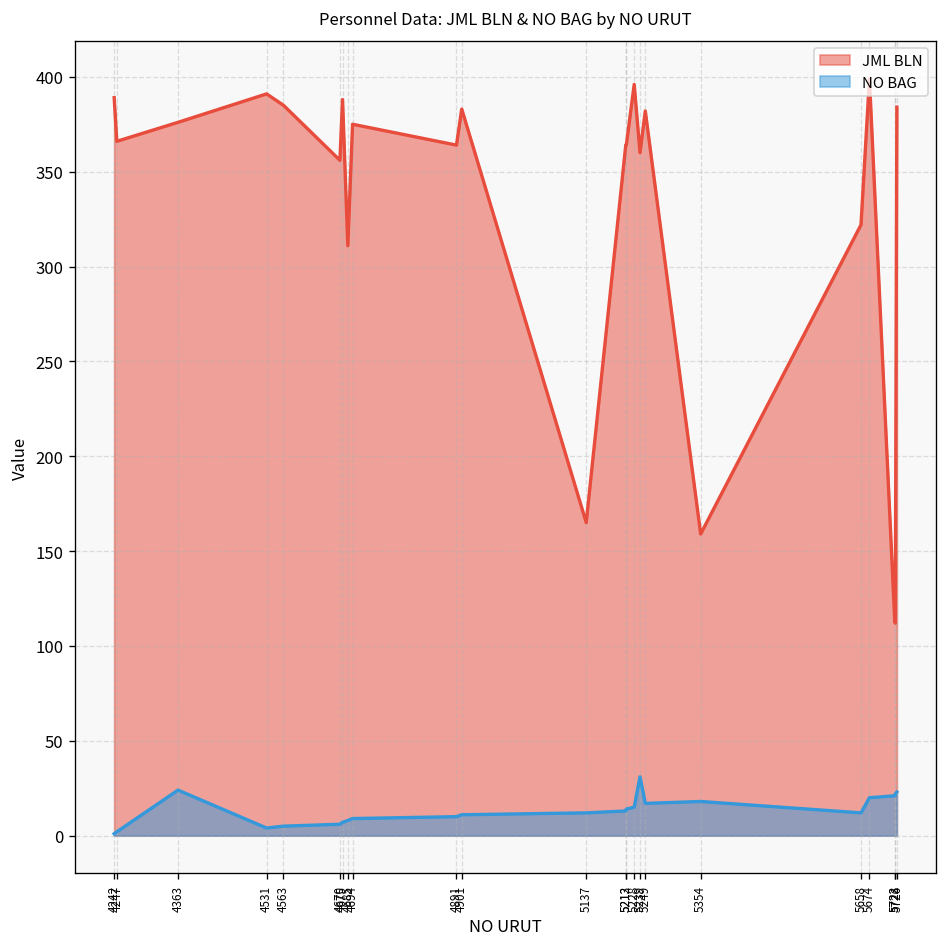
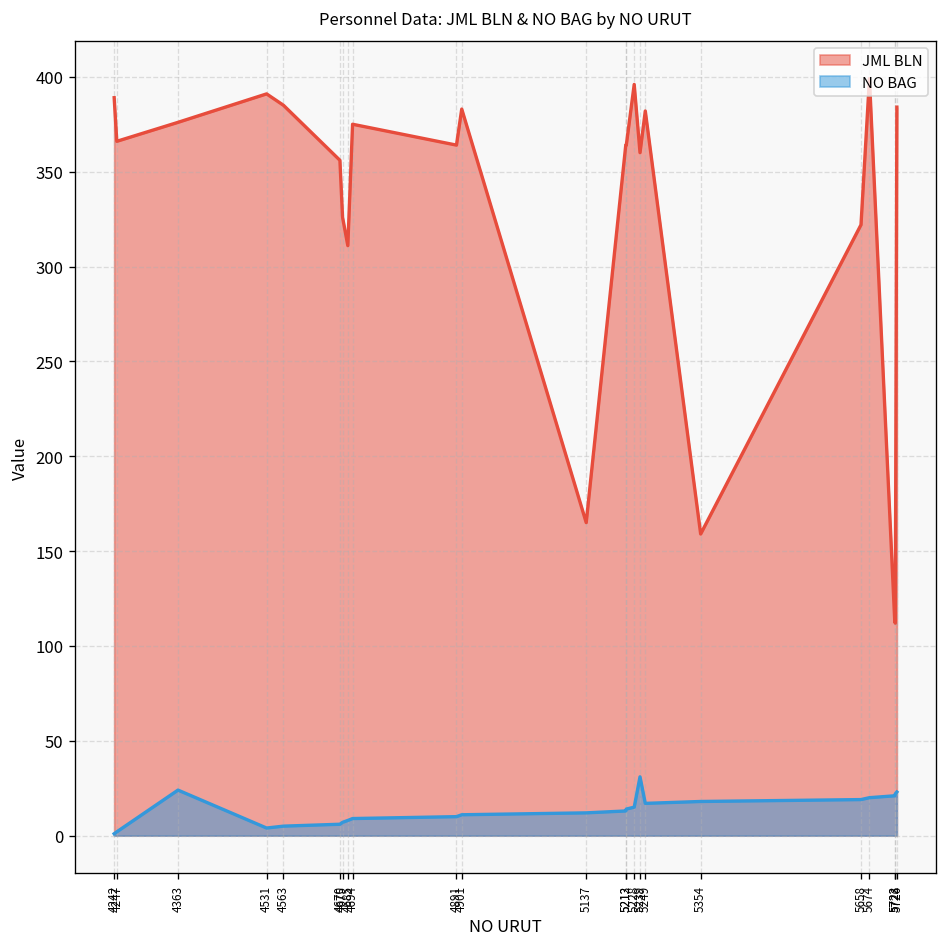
  {
    "JML BLN": {
      "4242": 389,
      "4247": 366,
      "4363": 376,
      "4531": 391,
      "4563": 385,
      "4670": 356,
-     "4675": 388,
+     "4675": 326,
      "4685": 311,
      "4694": 375,
      "4891": 364,
      "4901": 383,
      "5137": 165,
      "5212": 364,
      "5213": 364,
      "5228": 396,
      "5239": 360,
      "5249": 382,
      "5354": 159,
      "5658": 322,
      "5722": 113,
      "5723": 112,
      "5726": 384
    },
    "NO BAG": {
      "4242": 1,
      "4247": 2,
      "4363": 24,
      "4531": 4,
      "4563": 5,
      "4670": 6,
      "4675": 7,
      "4685": 8,
      "4694": 9,
      "4891": 10,
      "4901": 11,
      "5137": 12,
      "5212": 13,
      "5213": 14,
      "5228": 15,
      "5239": 31,
      "5249": 17,
      "5354": 18,
-     "5658": 12,
+     "5658": 19,
      "5674": 20,
      "5722": 21,
      "5723": 22,
      "5726": 23
    }
  }
